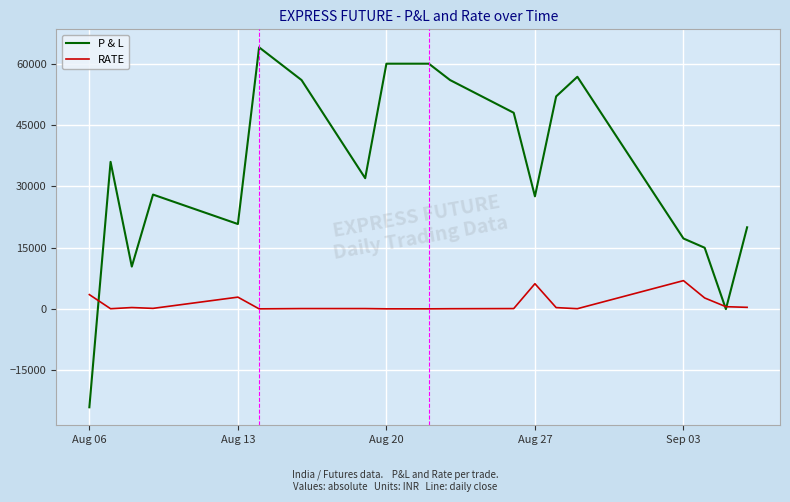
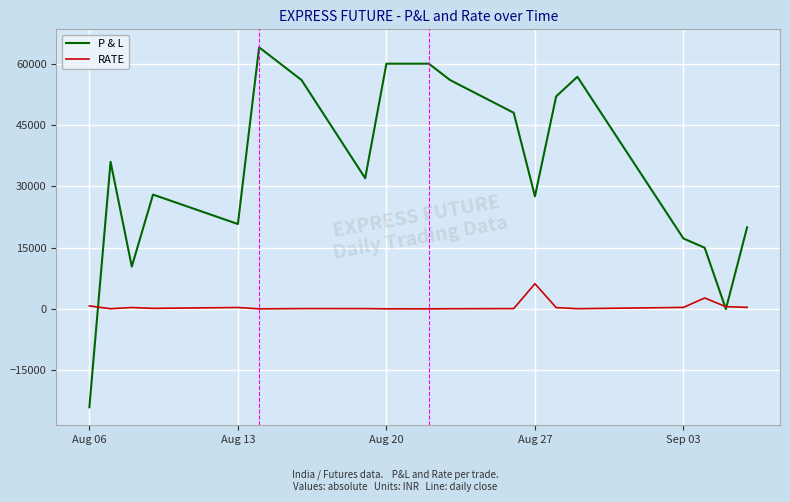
  {
    "P & L": {
      "Aug 06": -24000,
      "Aug 13": 21000,
      "Aug 20": 60000,
      "Aug 27": 28000,
      "Sep 03": 17000
    },
    "RATE": {
-     "Aug 06": 4000,
-     "Aug 13": 3000,
+     "Aug 06": 1000,
+     "Aug 13": 0,
      "Aug 20": 0,
      "Aug 27": 6000,
-     "Sep 03": 7000
+     "Sep 03": 0
    }
  }
